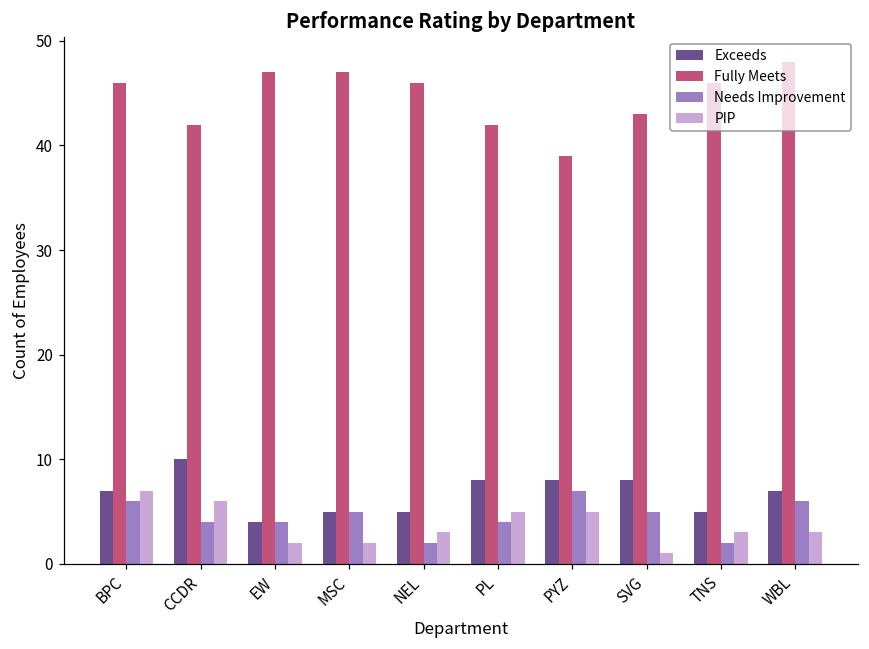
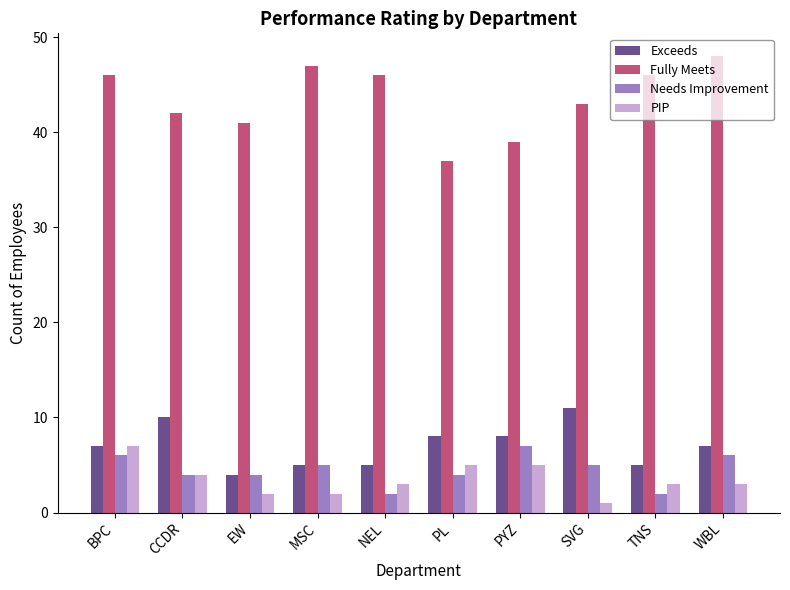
  {
    "Exceeds": {
      "BPC": 7,
      "CCDR": 10,
      "EW": 4,
      "MSC": 5,
      "NEL": 5,
      "PL": 8,
      "PYZ": 8,
-     "SVG": 8,
+     "SVG": 11,
      "TNS": 5,
      "WBL": 7
    },
    "Fully Meets": {
      "BPC": 46,
      "CCDR": 42,
-     "EW": 47,
+     "EW": 41,
      "MSC": 47,
      "NEL": 46,
-     "PL": 42,
+     "PL": 37,
      "PYZ": 39,
      "SVG": 43
    },
    "Needs Improvement": {
      "BPC": 6,
      "CCDR": 4,
      "EW": 4,
      "MSC": 5,
      "NEL": 2,
      "PL": 4,
      "PYZ": 7,
      "SVG": 5,
      "TNS": 2,
      "WBL": 6
    },
    "PIP": {
      "BPC": 7,
-     "CCDR": 6,
+     "CCDR": 4,
      "EW": 2,
      "MSC": 2,
      "NEL": 3,
      "PL": 5,
      "PYZ": 5,
      "SVG": 1,
      "TNS": 3,
      "WBL": 3
    }
  }
